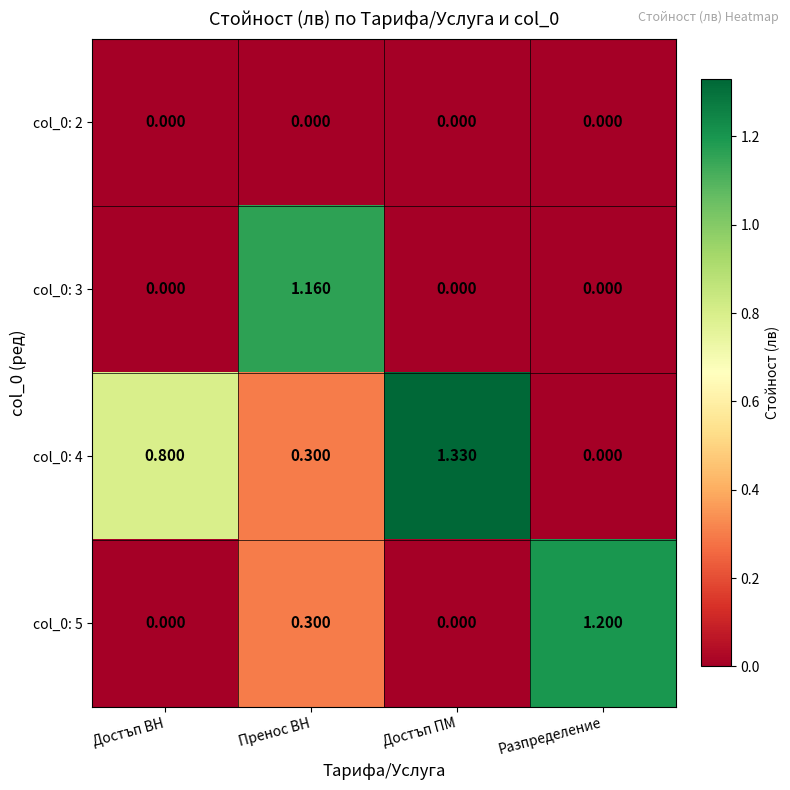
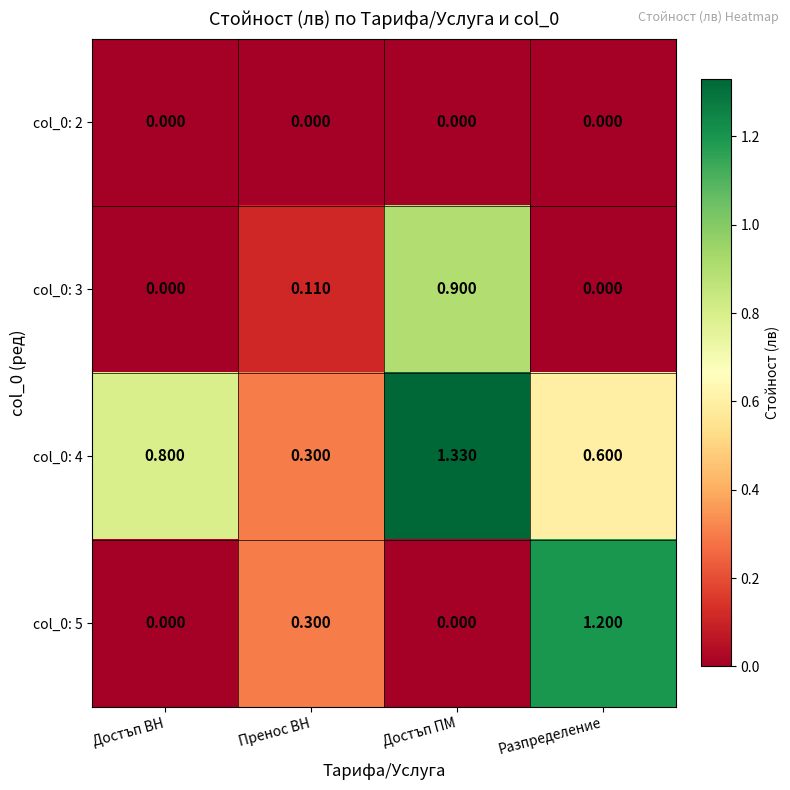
  {
    "col_0: 2": {
      "Достъп ВН": 0.000,
      "Пренос ВН": 0.000,
      "Достъп ПМ": 0.000,
      "Разпределение": 0.000
    },
    "col_0: 3": {
      "Достъп ВН": 0.000,
-     "Пренос ВН": 1.160,
-     "Достъп ПМ": 0.000,
+     "Пренос ВН": 0.110,
+     "Достъп ПМ": 0.900,
      "Разпределение": 0.000
    },
    "col_0: 4": {
      "Достъп ВН": 0.800,
      "Пренос ВН": 0.300,
      "Достъп ПМ": 1.330,
-     "Разпределение": 0.000
+     "Разпределение": 0.600
    },
    "col_0: 5": {
      "Достъп ВН": 0.000,
      "Пренос ВН": 0.300,
      "Достъп ПМ": 0.000,
      "Разпределение": 1.200
    }
  }
